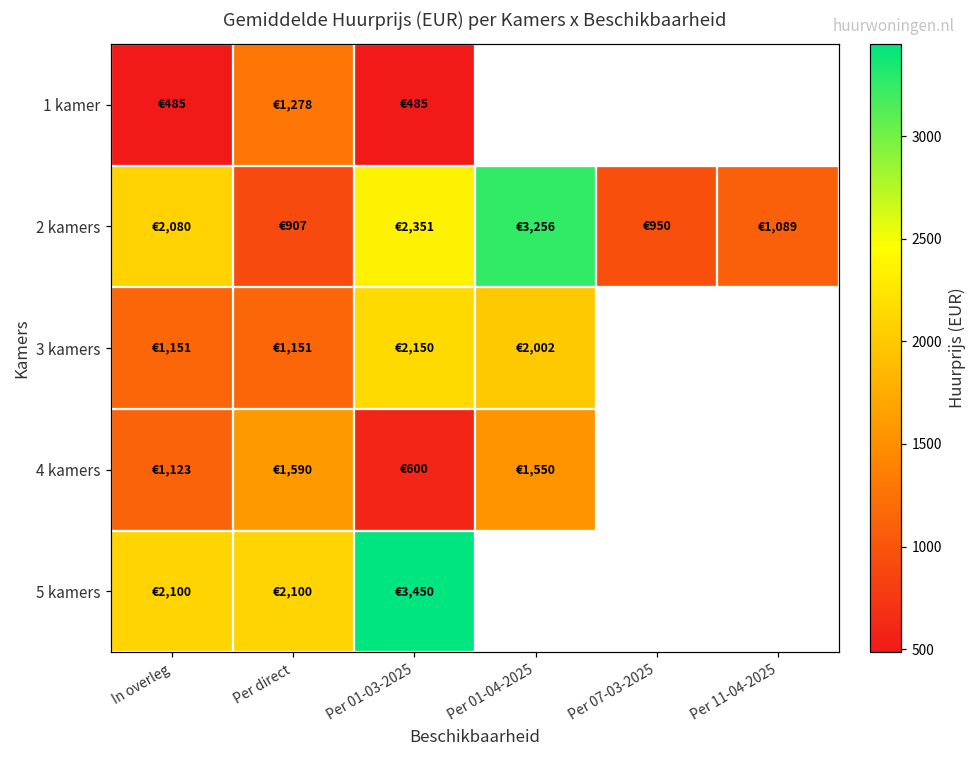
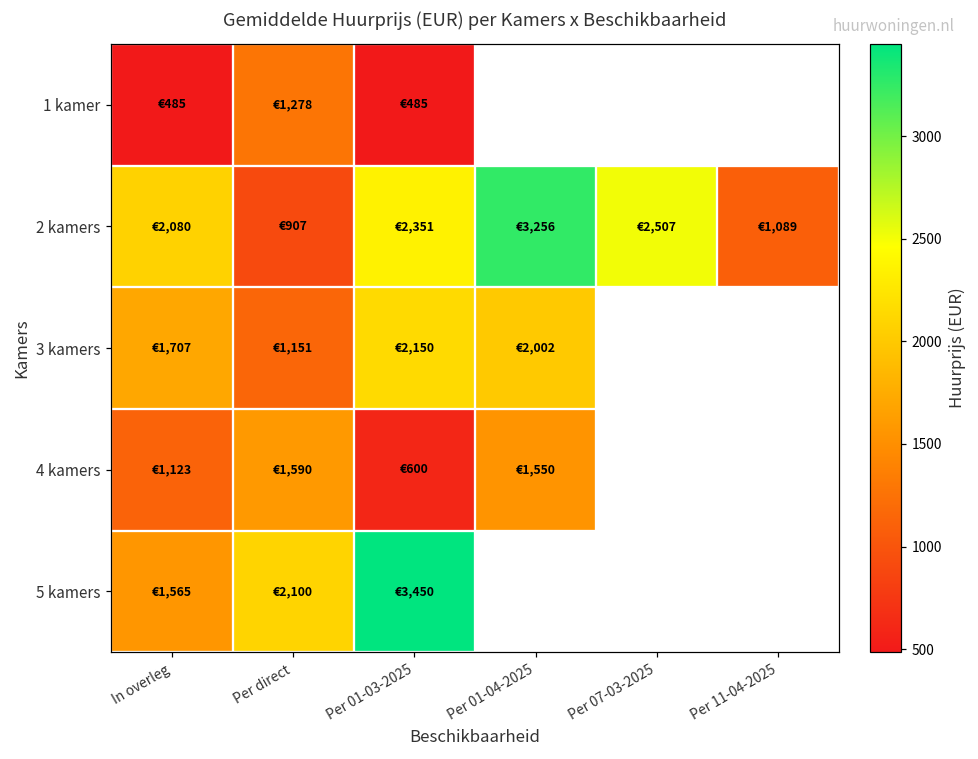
  {
    "1 kamer": {
      "In overleg": "€485",
      "Per direct": "€1,278",
      "Per 01-03-2025": "€485"
    },
    "2 kamers": {
      "In overleg": "€2,080",
      "Per direct": "€907",
      "Per 01-03-2025": "€2,351",
      "Per 01-04-2025": "€3,256",
-     "Per 07-03-2025": "€950",
+     "Per 07-03-2025": "€2,507",
      "Per 11-04-2025": "€1,089"
    },
    "3 kamers": {
-     "In overleg": "€1,151",
+     "In overleg": "€1,707",
      "Per direct": "€1,151",
      "Per 01-03-2025": "€2,150",
      "Per 01-04-2025": "€2,002"
    },
    "4 kamers": {
      "In overleg": "€1,123",
      "Per direct": "€1,590",
      "Per 01-03-2025": "€600",
      "Per 01-04-2025": "€1,550"
    },
    "5 kamers": {
-     "In overleg": "€2,100",
+     "In overleg": "€1,565",
      "Per direct": "€2,100",
      "Per 01-03-2025": "€3,450"
    }
  }
